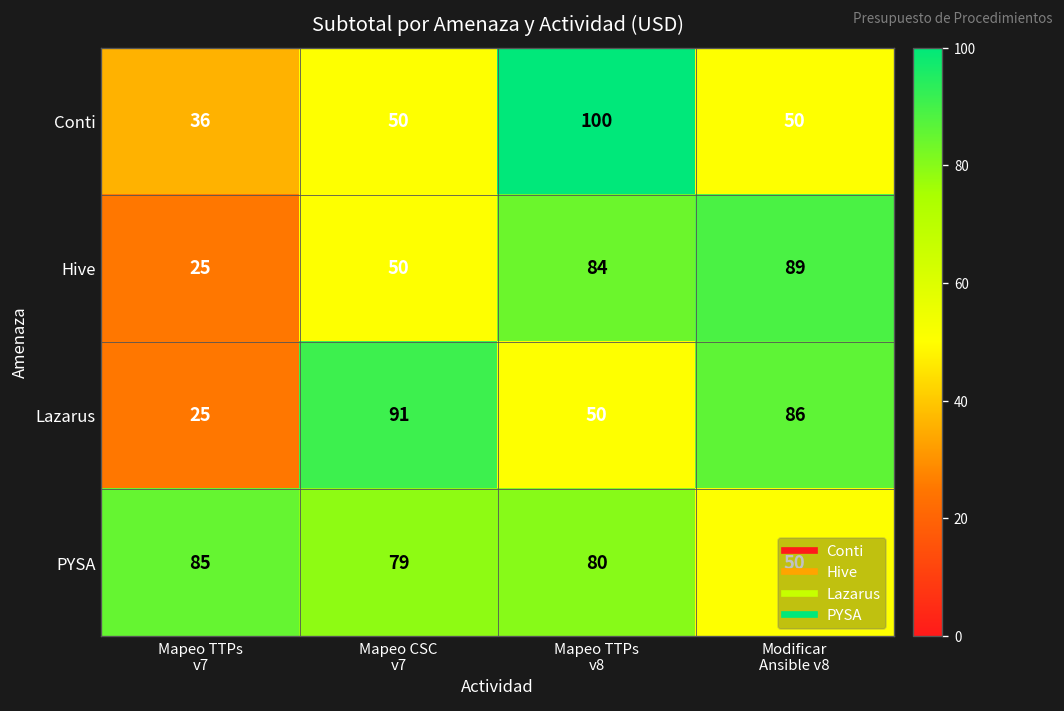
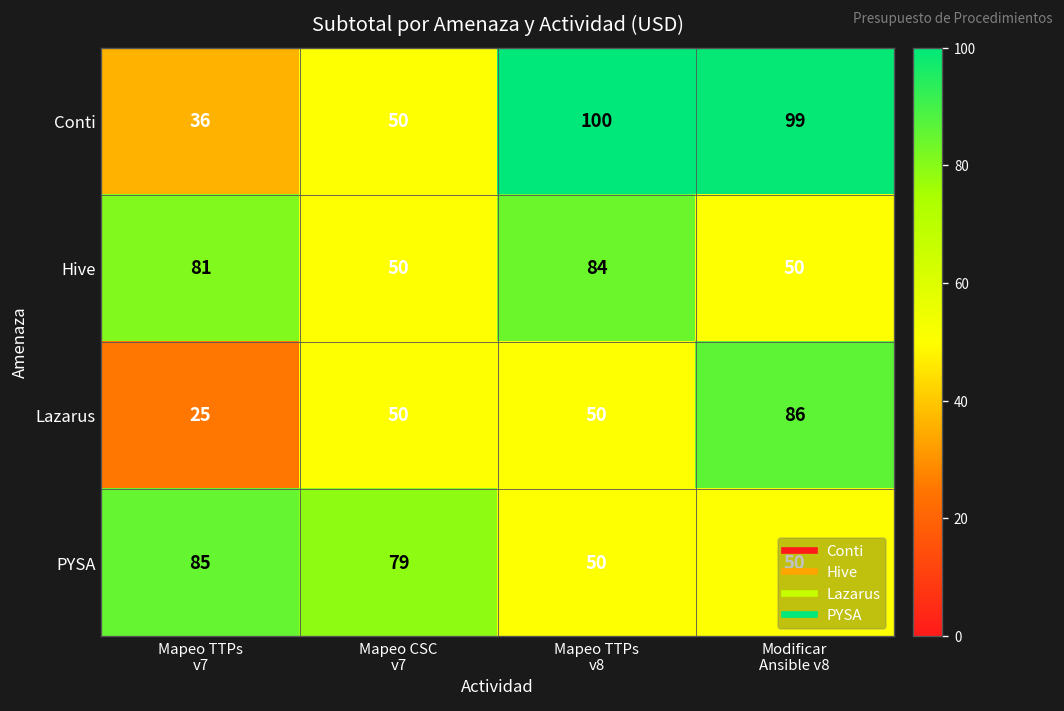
  {
    "Conti": {
      "Mapeo TTPs v7": 36,
      "Mapeo CSC v7": 50,
      "Mapeo TTPs v8": 100,
-     "Modificar Ansible v8": 50
+     "Modificar Ansible v8": 99
    },
    "Hive": {
-     "Mapeo TTPs v7": 25,
+     "Mapeo TTPs v7": 81,
      "Mapeo CSC v7": 50,
      "Mapeo TTPs v8": 84,
-     "Modificar Ansible v8": 89
+     "Modificar Ansible v8": 50
    },
    "Lazarus": {
      "Mapeo TTPs v7": 25,
-     "Mapeo CSC v7": 91,
+     "Mapeo CSC v7": 50,
      "Mapeo TTPs v8": 50,
      "Modificar Ansible v8": 86
    },
    "PYSA": {
      "Mapeo TTPs v7": 85,
      "Mapeo CSC v7": 79,
-     "Mapeo TTPs v8": 80
+     "Mapeo TTPs v8": 50
    }
  }
